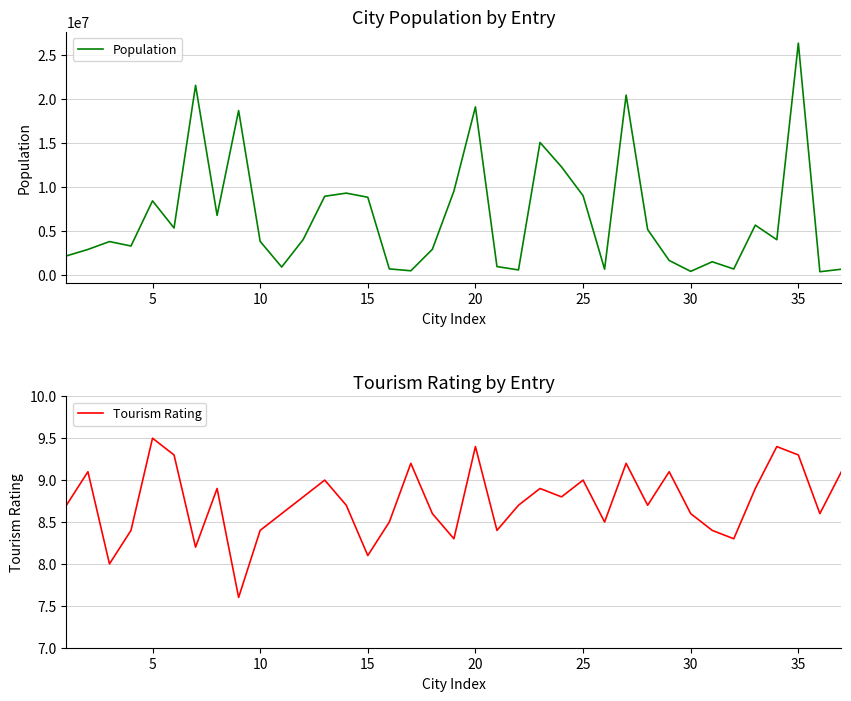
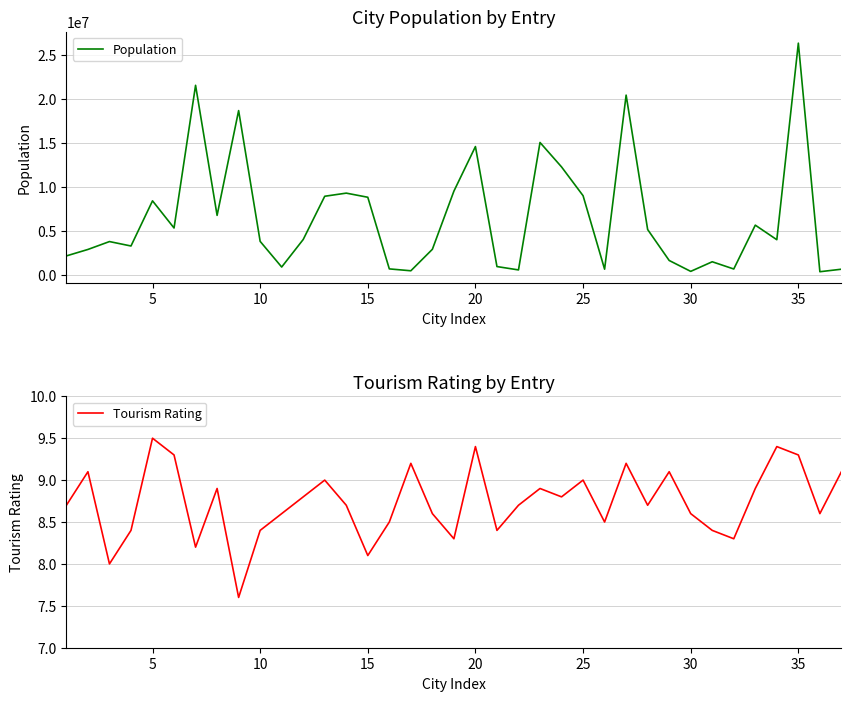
  {
    "City Population by Entry": {
      "5": 8000000,
      "10": 4000000,
      "15": 9000000,
-     "20": 19000000,
+     "20": 15000000,
      "25": 9000000,
      "30": 0,
      "35": 26000000
    },
    "Tourism Rating by Entry": {
      "5": 9.5,
      "10": 8.4,
      "15": 8.1,
      "20": 9.4,
      "25": 9.0,
      "30": 8.6,
      "35": 9.3
    }
  }
